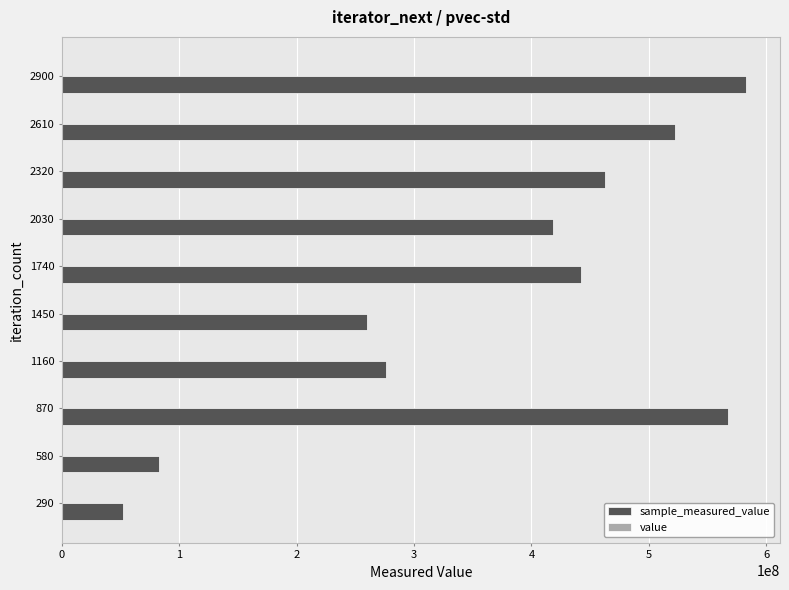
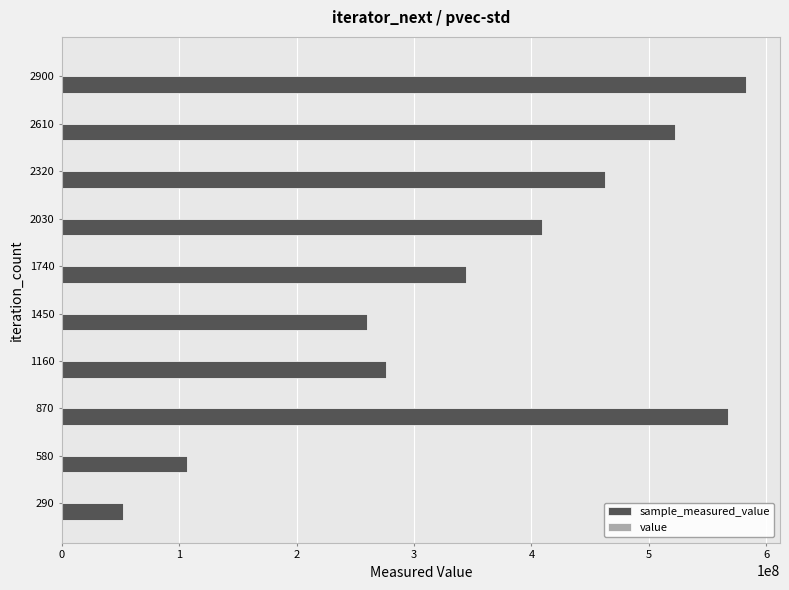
  {
    "sample_measured_value": {
      "2900": 583000000,
      "2610": 522000000,
      "2320": 462000000,
-     "2030": 418000000,
-     "1740": 442000000,
+     "2030": 409000000,
+     "1740": 344000000,
      "1450": 260000000,
      "1160": 276000000,
      "870": 567000000,
-     "580": 82000000,
+     "580": 107000000,
      "290": 52000000
    }
  }
